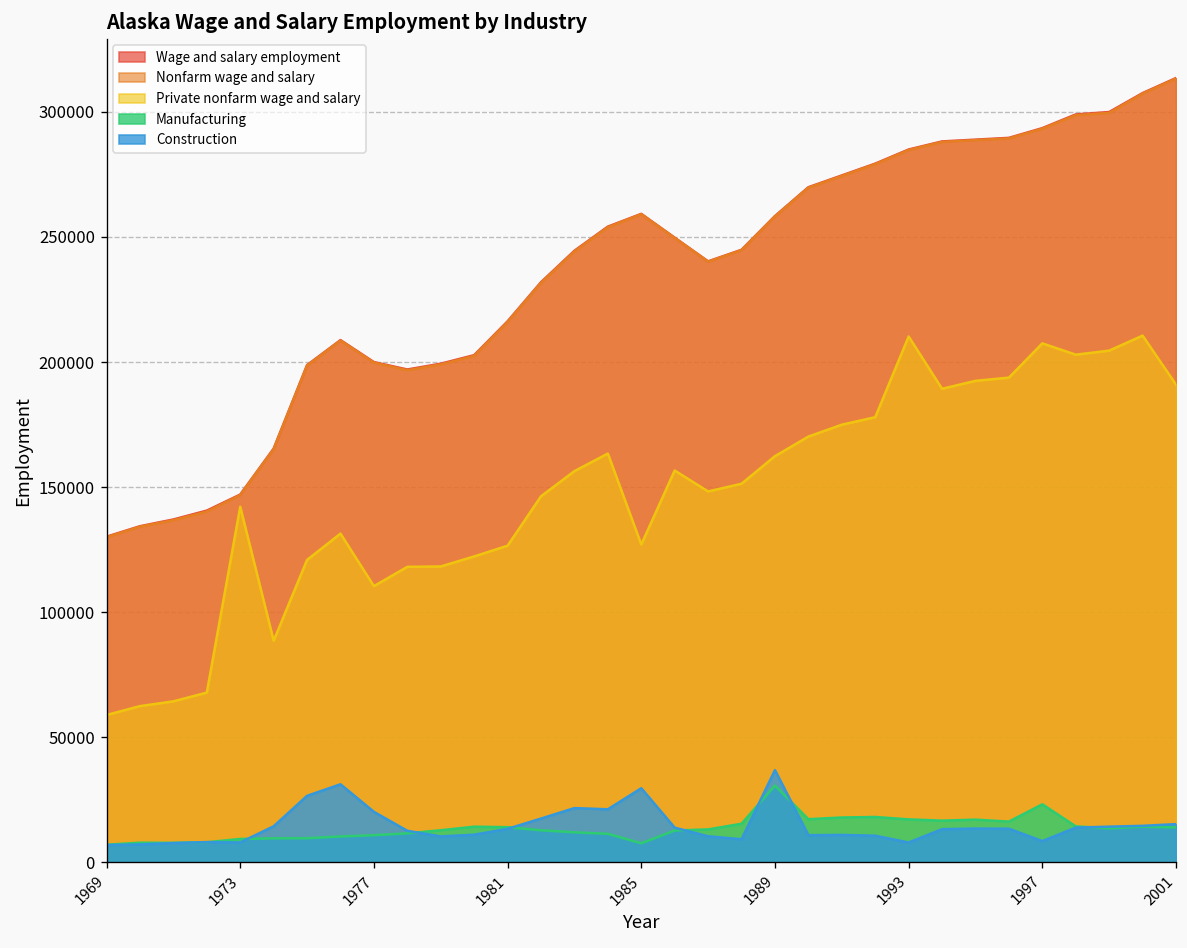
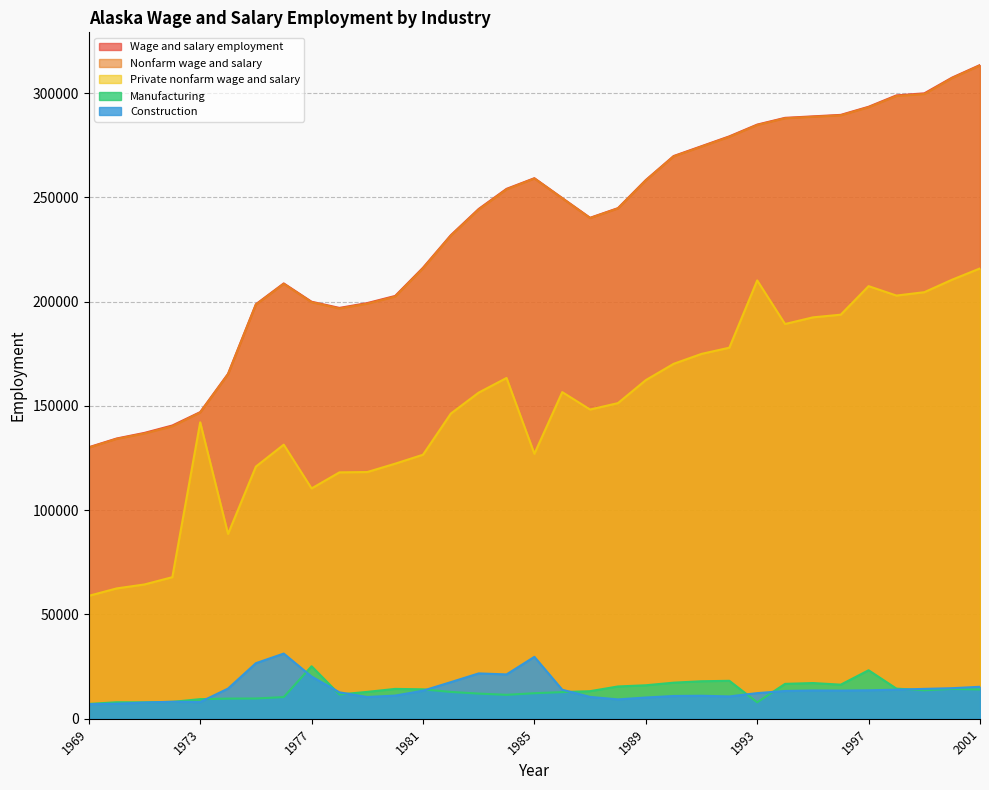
  {
    "Private nonfarm wage and salary": {
      "1969": 59000,
      "1973": 142000,
      "1977": 110000,
      "1981": 127000,
      "1985": 127000,
      "1989": 162000,
      "1993": 210000,
      "1997": 207000,
-     "2001": 191000
+     "2001": 216000
    },
    "Manufacturing": {
      "1973": 9000,
-     "1977": 11000,
-     "1985": 8000,
-     "1989": 31000,
-     "1993": 17000,
+     "1977": 25000,
+     "1985": 12000,
+     "1989": 16000,
+     "1993": 8000,
      "1997": 23000,
      "2001": 14000
    },
    "Construction": {
      "1973": 8000,
      "1977": 20000,
      "1985": 30000,
-     "1989": 37000,
-     "1993": 8000,
-     "1997": 9000,
+     "1989": 10000,
+     "1993": 12000,
+     "1997": 14000,
      "2001": 15000
    }
  }
